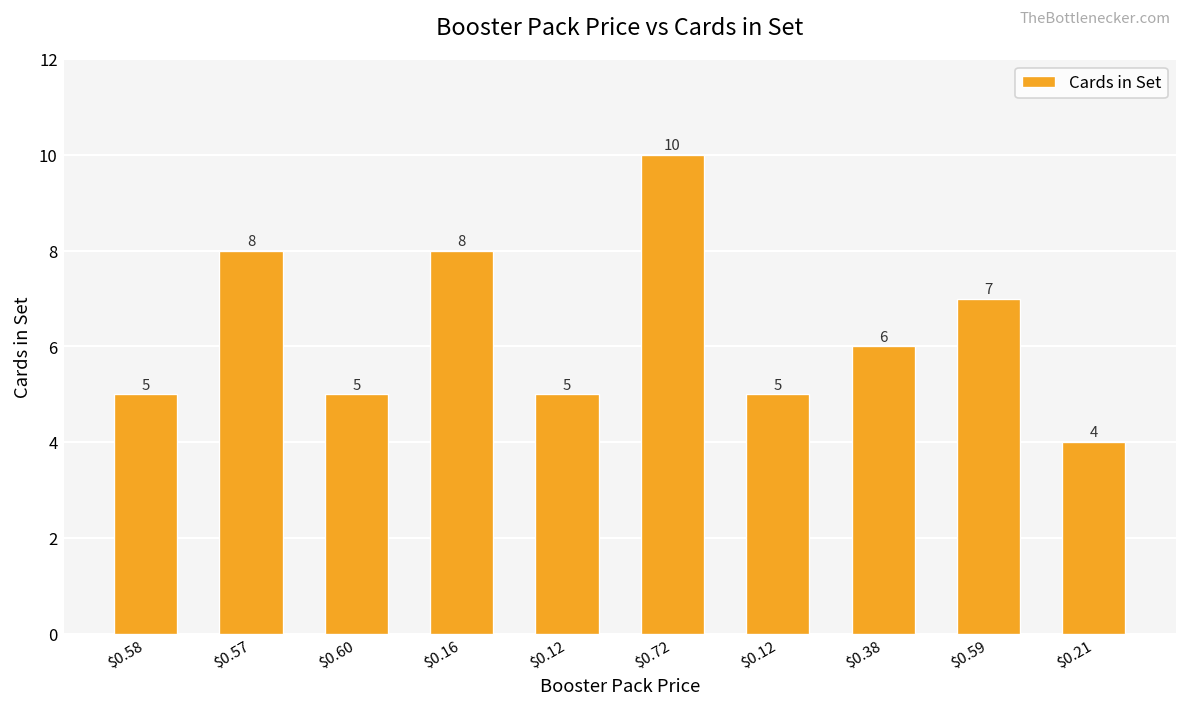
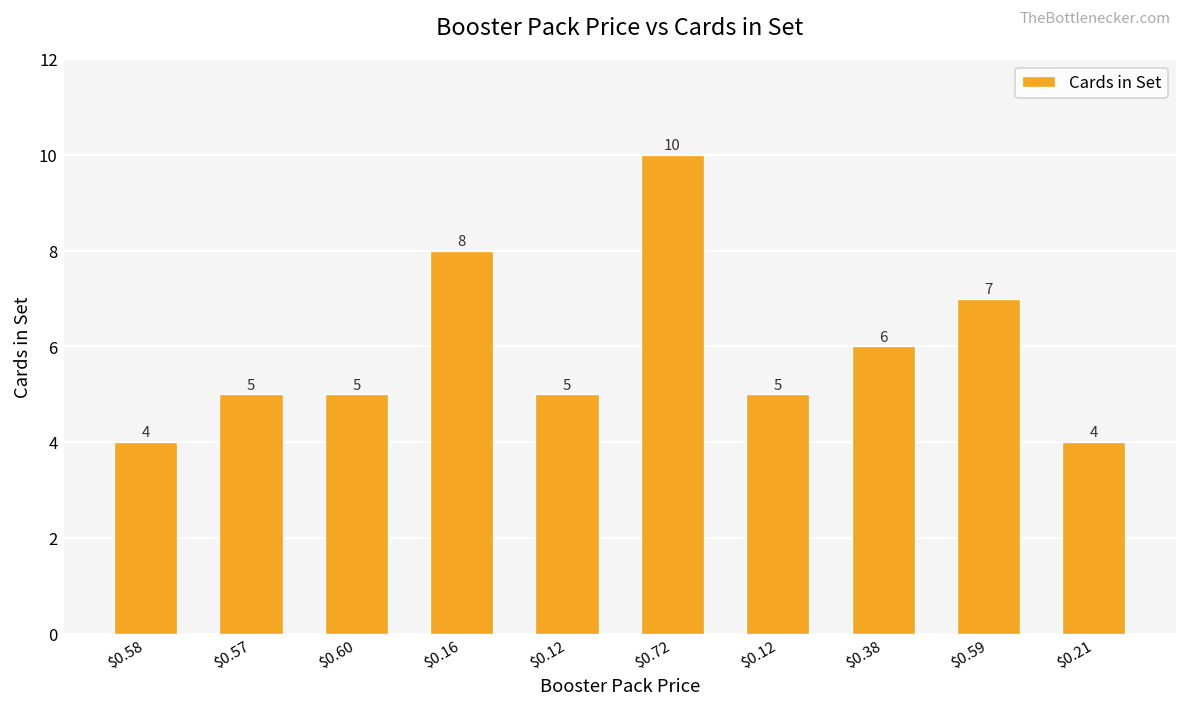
  {
-   "$0.58": 5,
-   "$0.57": 8,
+   "$0.58": 4,
+   "$0.57": 5,
    "$0.60": 5,
    "$0.16": 8,
    "$0.72": 10,
    "$0.38": 6,
    "$0.59": 7,
    "$0.21": 4
  }
